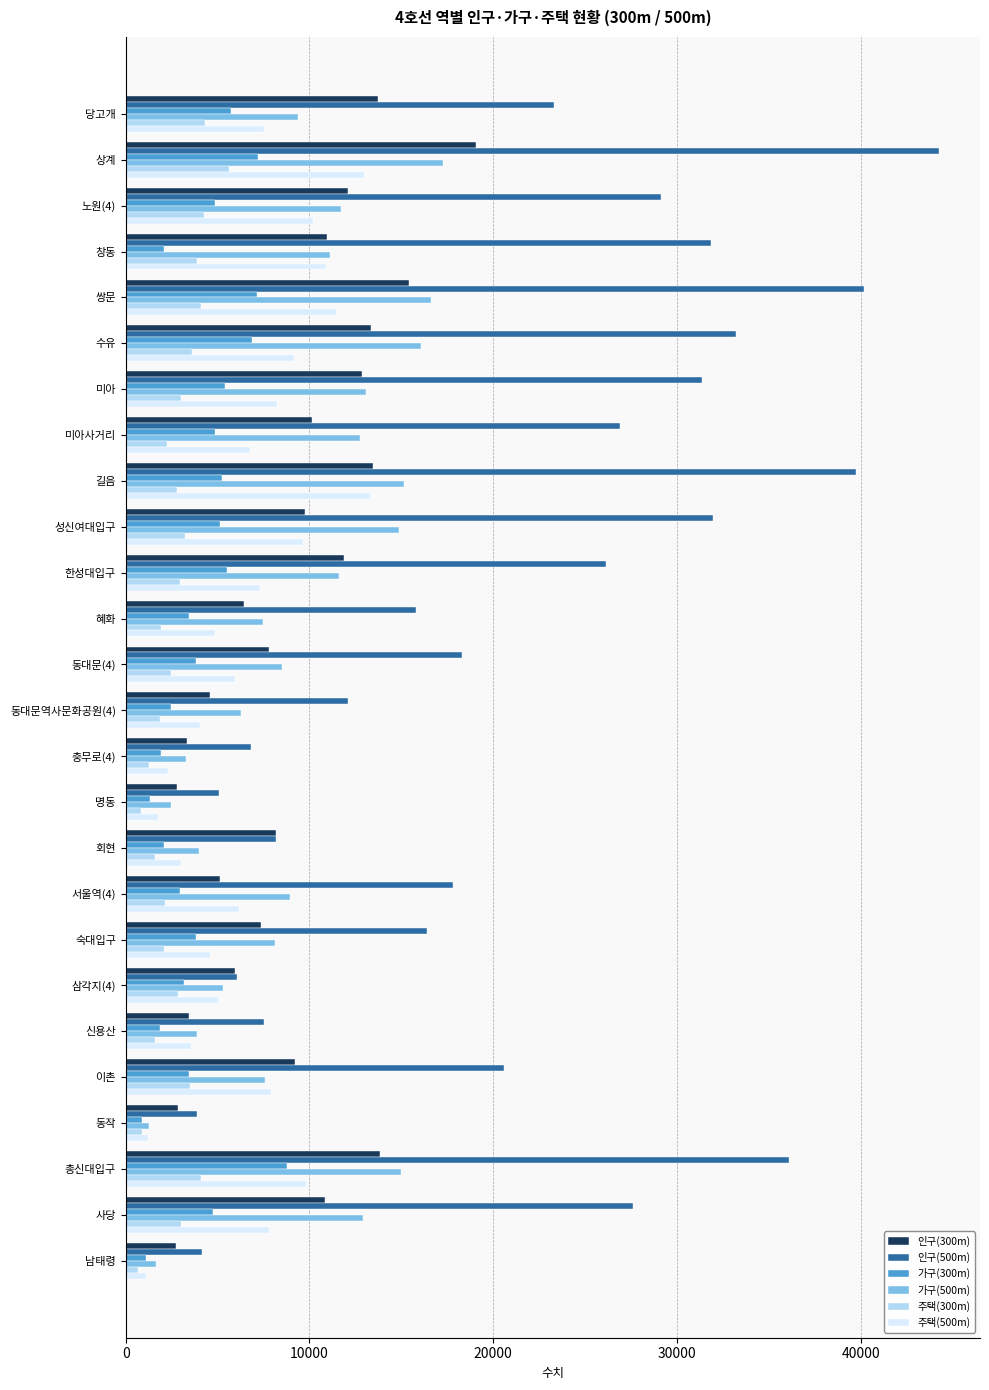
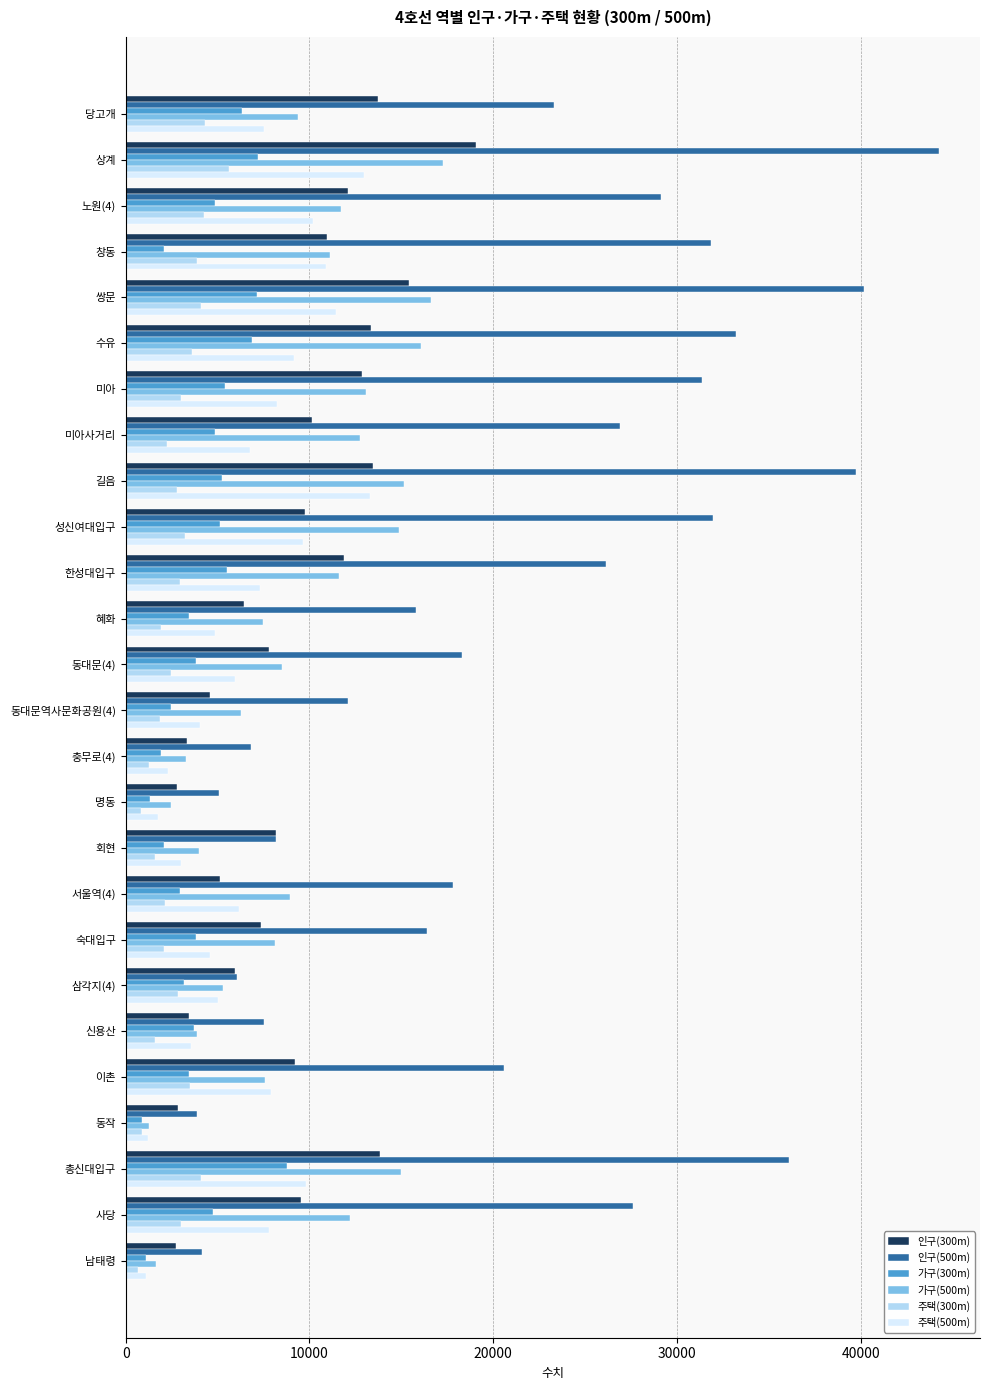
  {
    "인구(300m)": {
      "당고개": 13700,
      "상계": 19100,
      "노원(4)": 12100,
      "창동": 11000,
      "쌍문": 15400,
      "수유": 13400,
      "미아": 12900,
      "미아사거리": 10200,
      "길음": 13500,
      "성신여대입구": 9700,
      "한성대입구": 11900,
      "혜화": 6400,
      "동대문(4)": 7800,
      "동대문역사문화공원(4)": 4600,
      "충무로(4)": 3300,
      "명동": 2800,
      "회현": 8200,
      "서울역(4)": 5100,
      "숙대입구": 7400,
      "삼각지(4)": 6000,
      "신용산": 3500,
      "이촌": 9200,
      "동작": 2800,
      "총신대입구": 13900,
-     "사당": 10800,
+     "사당": 9500,
      "남태령": 2700
    },
    "인구(500m)": {
      "당고개": 23300,
      "상계": 44300,
      "노원(4)": 29100,
      "창동": 31800,
      "쌍문": 40200,
      "수유": 33200,
      "미아": 31400,
      "미아사거리": 26900,
      "길음": 39800,
      "성신여대입구": 31900,
      "한성대입구": 26100,
      "혜화": 15800,
      "동대문(4)": 18300,
      "동대문역사문화공원(4)": 12100,
      "충무로(4)": 6800,
      "명동": 5100,
      "회현": 8200,
      "서울역(4)": 17800,
      "숙대입구": 16400,
      "삼각지(4)": 6100,
      "신용산": 7500,
      "이촌": 20600,
      "동작": 3900,
      "총신대입구": 36100,
      "사당": 27600,
      "남태령": 4100
    },
    "가구(300m)": {
-     "당고개": 5700,
+     "당고개": 6300,
      "상계": 7200,
      "노원(4)": 4900,
      "창동": 2100,
      "쌍문": 7100,
      "수유": 6900,
      "미아": 5400,
      "미아사거리": 4900,
      "길음": 5200,
      "성신여대입구": 5100,
      "한성대입구": 5500,
      "혜화": 3400,
      "동대문(4)": 3800,
      "동대문역사문화공원(4)": 2400,
      "충무로(4)": 1900,
      "명동": 1300,
      "회현": 2100,
      "서울역(4)": 3000,
      "숙대입구": 3900,
      "삼각지(4)": 3200,
-     "신용산": 1900,
+     "신용산": 3700,
      "이촌": 3400,
      "동작": 900,
      "총신대입구": 8800,
      "사당": 4800,
      "남태령": 1100
    },
    "가구(500m)": {
      "당고개": 9400,
      "상계": 17200,
      "노원(4)": 11700,
      "창동": 11100,
      "쌍문": 16600,
      "수유": 16100,
      "미아": 13100,
      "미아사거리": 12800,
      "길음": 15100,
      "성신여대입구": 14900,
      "한성대입구": 11600,
      "혜화": 7500,
      "동대문(4)": 8500,
      "동대문역사문화공원(4)": 6300,
      "충무로(4)": 3300,
      "명동": 2500,
      "회현": 4000,
      "서울역(4)": 8900,
      "숙대입구": 8100,
      "삼각지(4)": 5300,
      "신용산": 3900,
      "이촌": 7600,
      "동작": 1300,
      "총신대입구": 15000,
-     "사당": 12900,
+     "사당": 12200,
      "남태령": 1600
    }
  }
